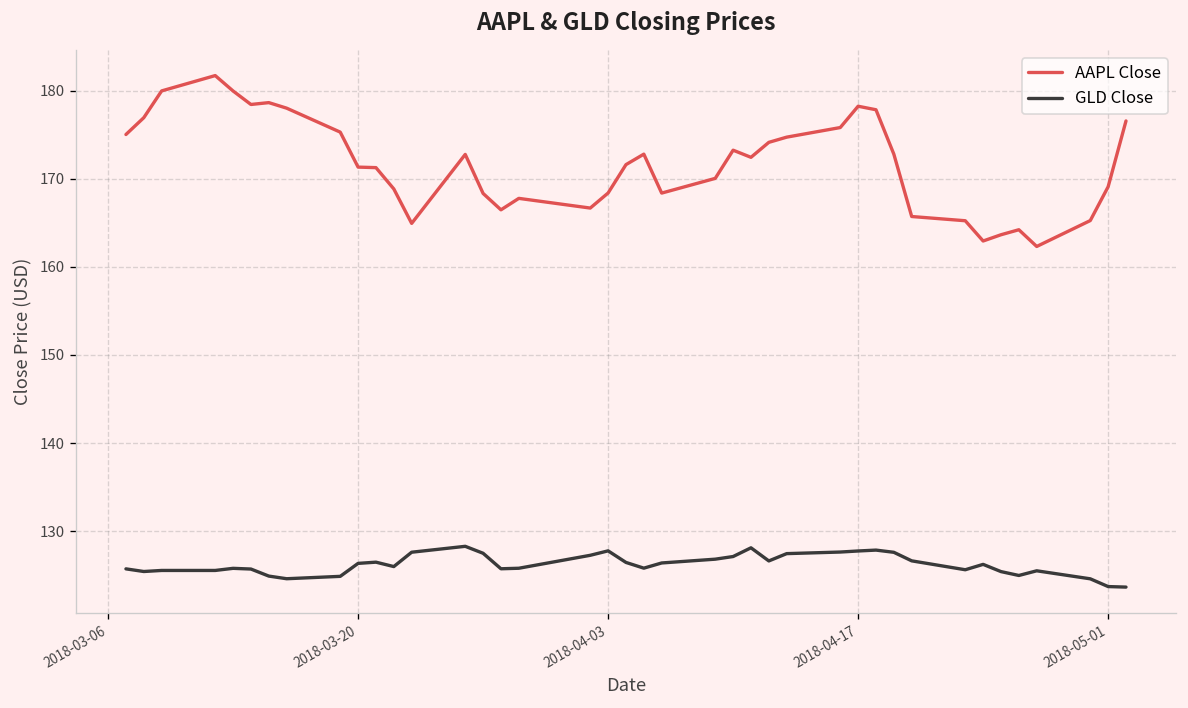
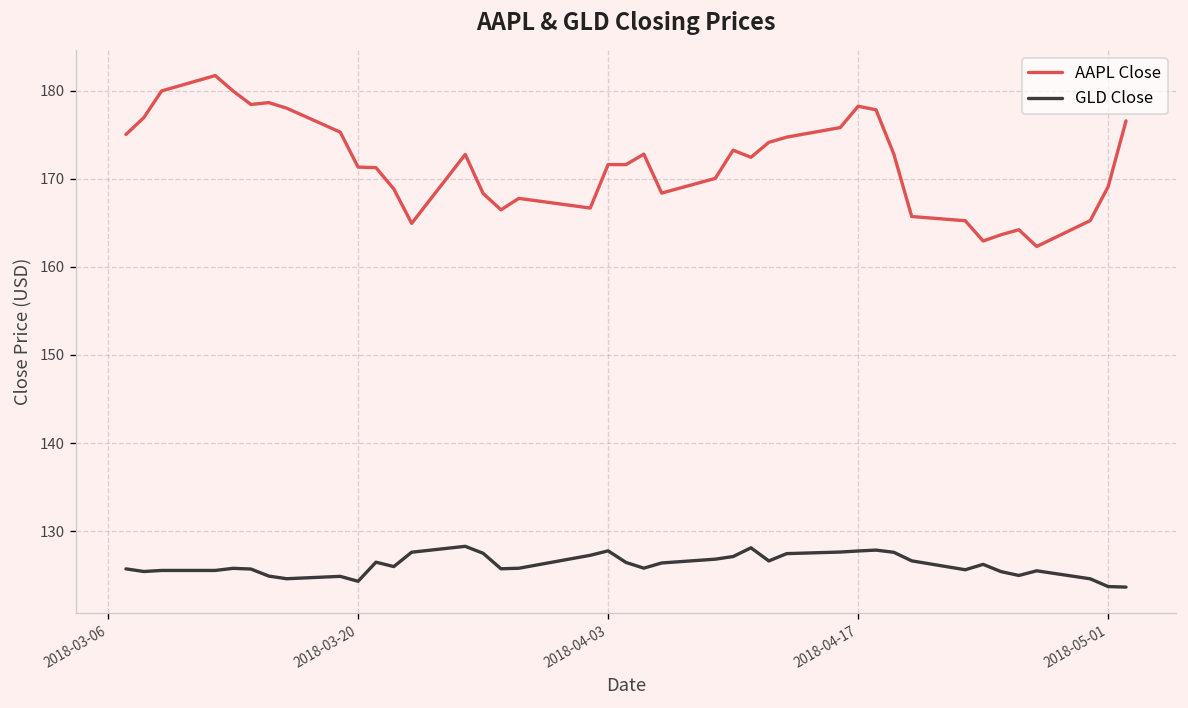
  {
    "AAPL Close": {
      "2018-03-20": 171,
-     "2018-04-03": 168,
+     "2018-04-03": 172,
      "2018-04-17": 178,
      "2018-05-01": 169
    },
    "GLD Close": {
-     "2018-03-20": 126,
+     "2018-03-20": 124,
      "2018-04-03": 128,
      "2018-04-17": 128,
      "2018-05-01": 124
    }
  }
